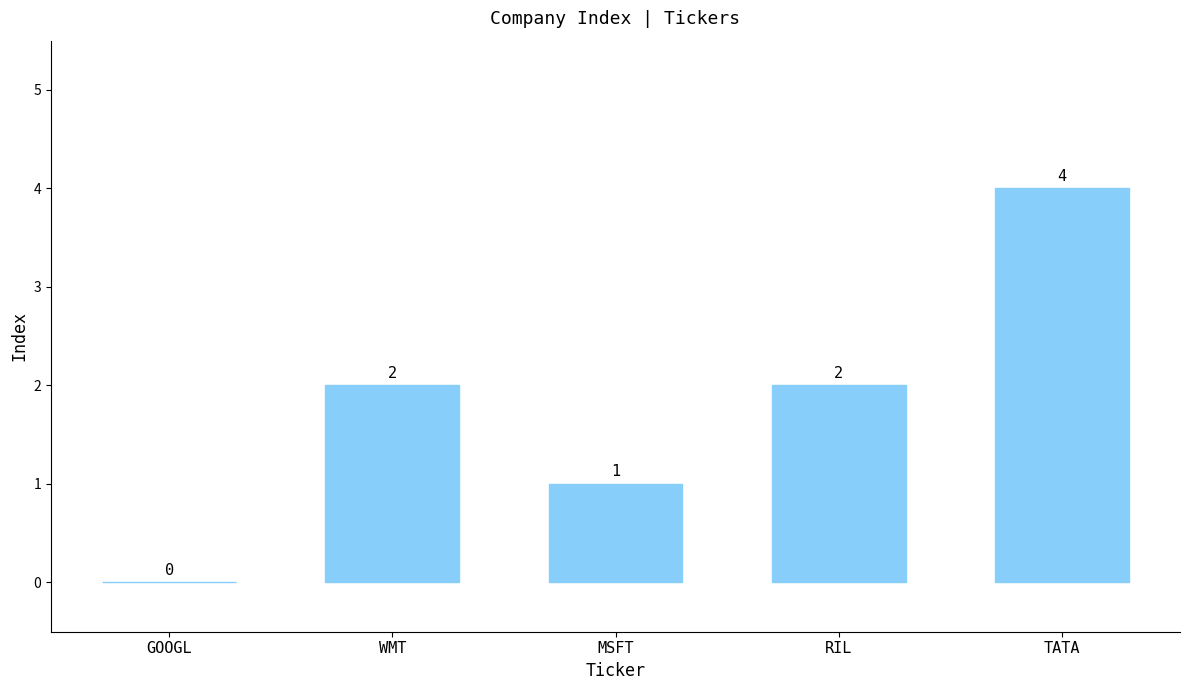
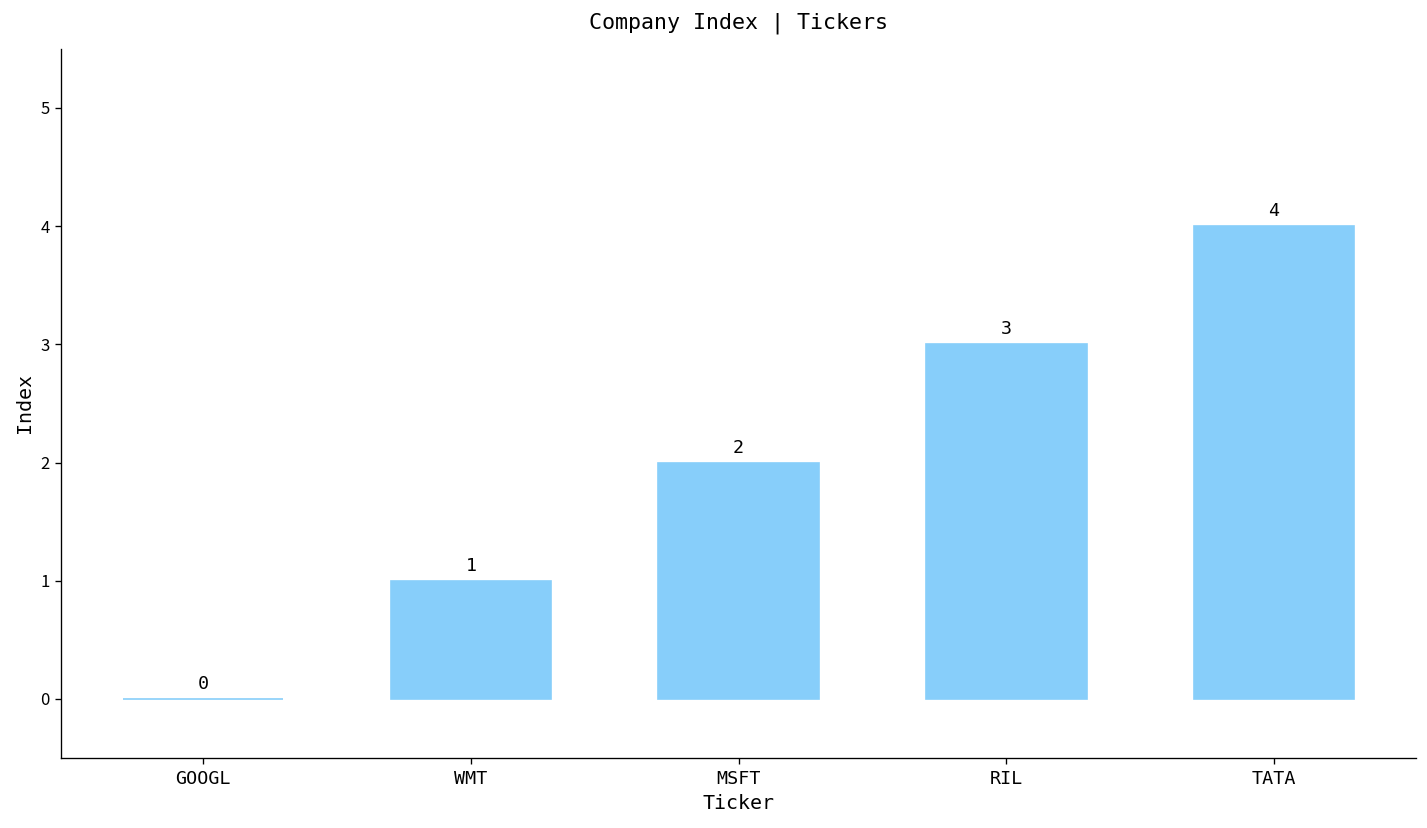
  {
    "GOOGL": 0,
-   "WMT": 2,
-   "MSFT": 1,
-   "RIL": 2,
+   "WMT": 1,
+   "MSFT": 2,
+   "RIL": 3,
    "TATA": 4
  }
